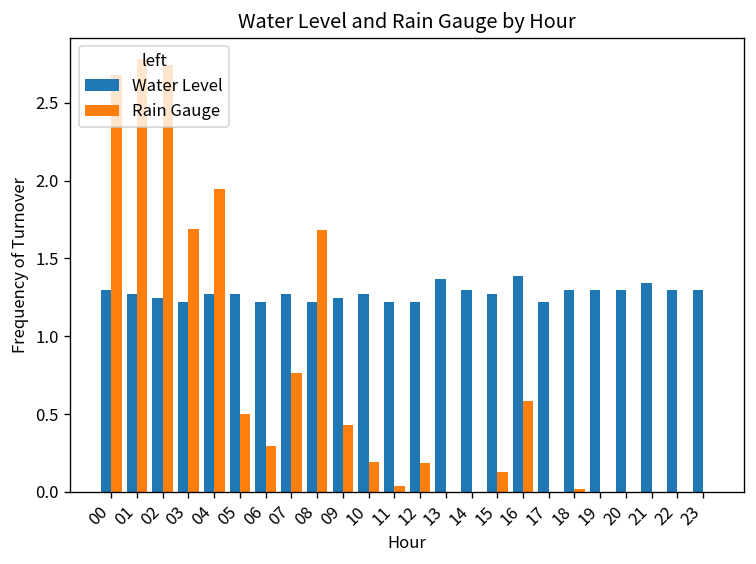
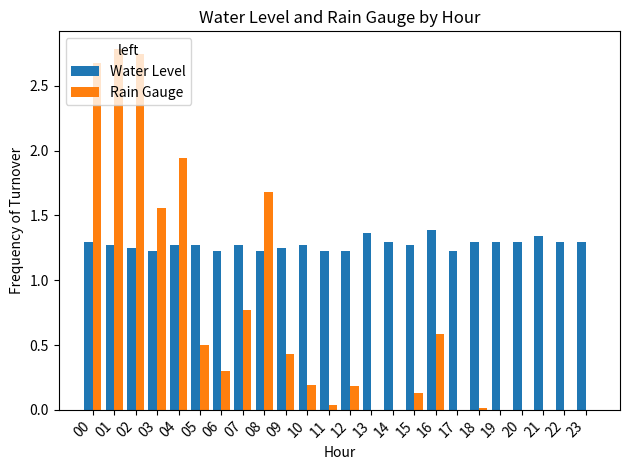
  {
    "Water Level": {
      "00": 1.29,
      "01": 1.27,
      "02": 1.25,
      "03": 1.22,
      "04": 1.27,
      "05": 1.27,
      "06": 1.22,
      "07": 1.27,
      "08": 1.22,
      "09": 1.25,
      "10": 1.27,
      "11": 1.22,
      "12": 1.22,
      "13": 1.37,
      "14": 1.29,
      "15": 1.27,
      "16": 1.39,
      "17": 1.22,
      "18": 1.29,
      "19": 1.29,
      "20": 1.29,
      "21": 1.34,
      "22": 1.29,
      "23": 1.29
    },
    "Rain Gauge": {
-     "03": 1.69,
+     "03": 1.56,
      "04": 1.95,
      "05": 0.50,
      "06": 0.30,
      "07": 0.77,
      "08": 1.68,
      "09": 0.43,
      "10": 0.19,
      "11": 0.04,
      "12": 0.19,
      "13": 0.00,
      "14": 0.00,
      "15": 0.13,
      "16": 0.58,
      "17": 0.00,
      "20": 0.00,
      "21": 0.00,
      "22": 0.00,
      "23": 0.00
    }
  }
